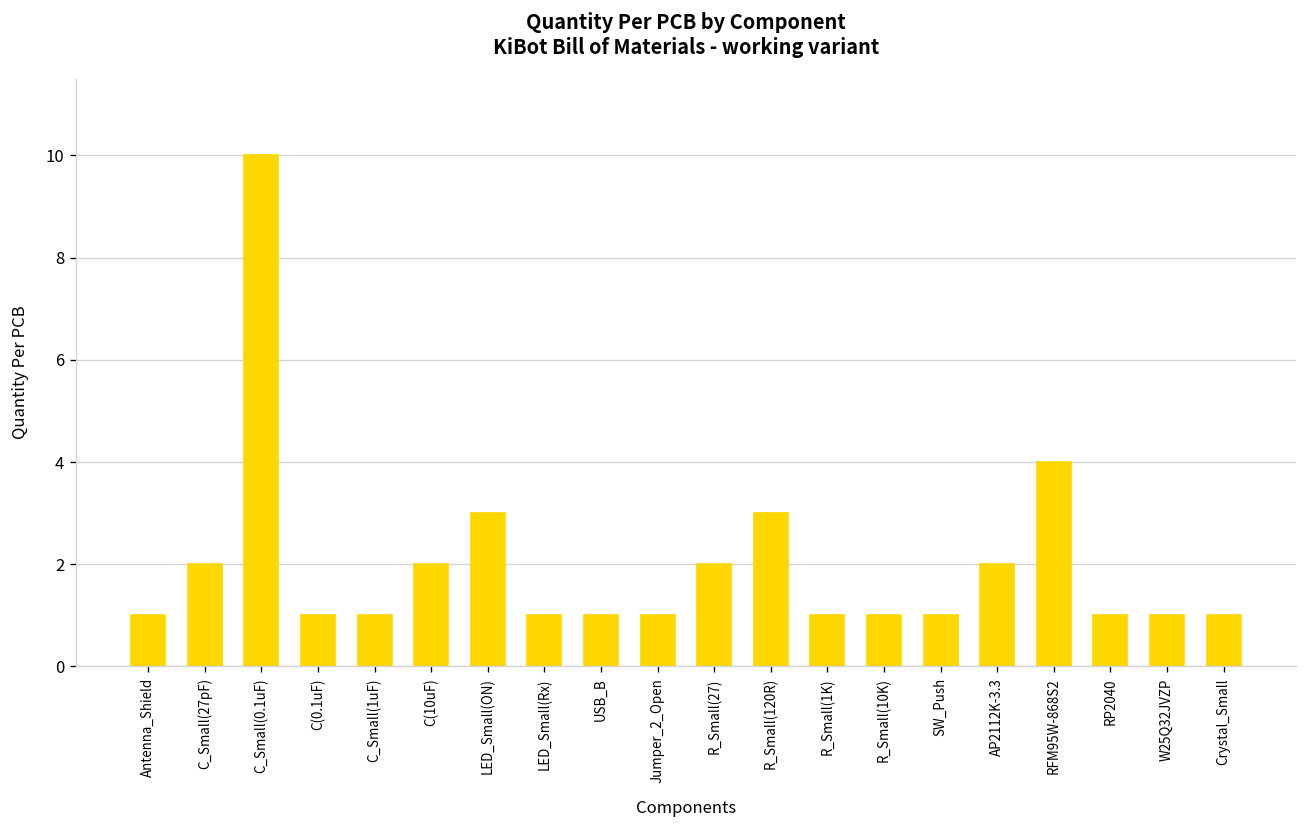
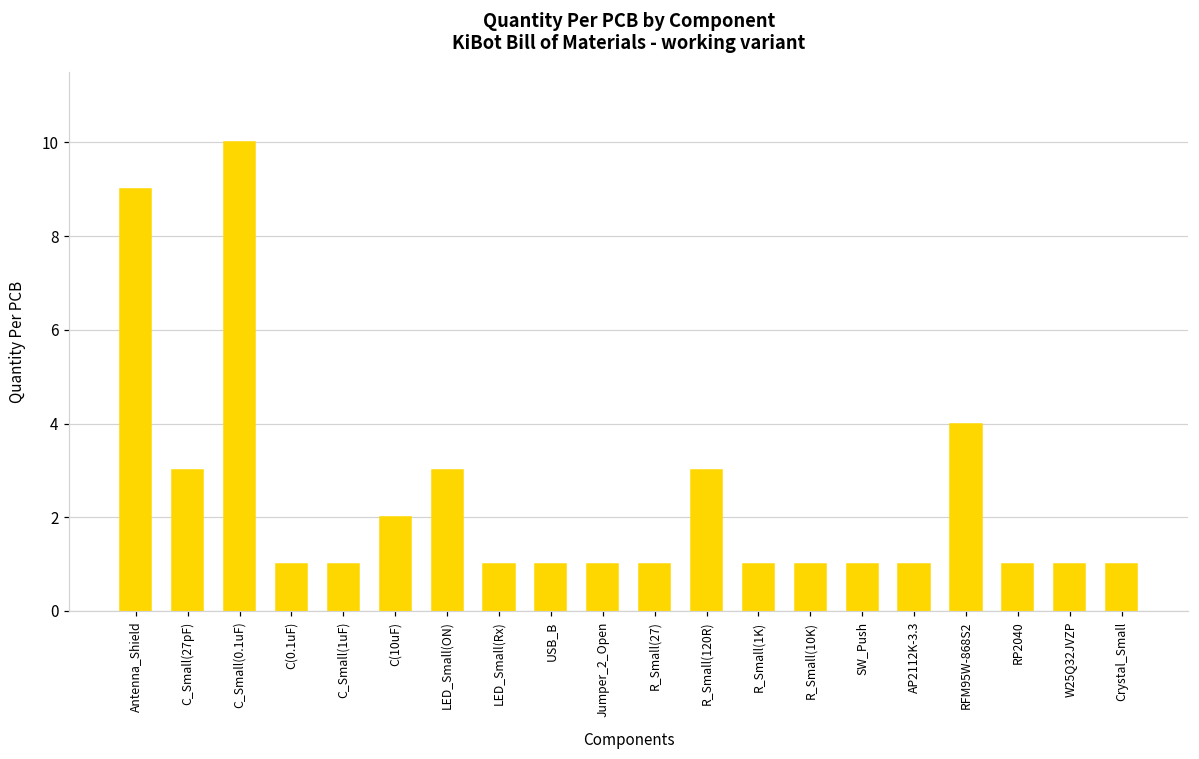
  {
-   "Antenna_Shield": 1,
-   "C_Small(27pF)": 2,
+   "Antenna_Shield": 9,
+   "C_Small(27pF)": 3,
    "C_Small(0.1uF)": 10,
    "C(0.1uF)": 1,
    "C_Small(1uF)": 1,
    "C(10uF)": 2,
    "LED_Small(ON)": 3,
    "LED_Small(Rx)": 1,
    "USB_B": 1,
    "Jumper_2_Open": 1,
-   "R_Small(27)": 2,
+   "R_Small(27)": 1,
    "R_Small(120R)": 3,
    "R_Small(1K)": 1,
    "R_Small(10K)": 1,
    "SW_Push": 1,
-   "AP2112K-3.3": 2,
+   "AP2112K-3.3": 1,
    "RFM95W-868S2": 4,
    "RP2040": 1,
    "W25Q32JVZP": 1,
    "Crystal_Small": 1
  }
